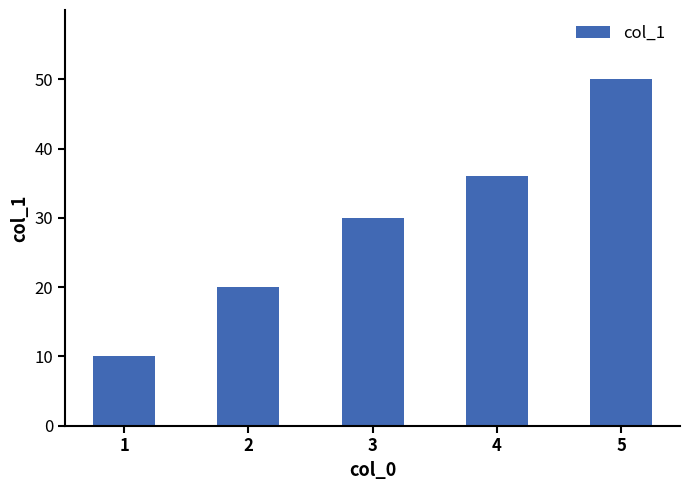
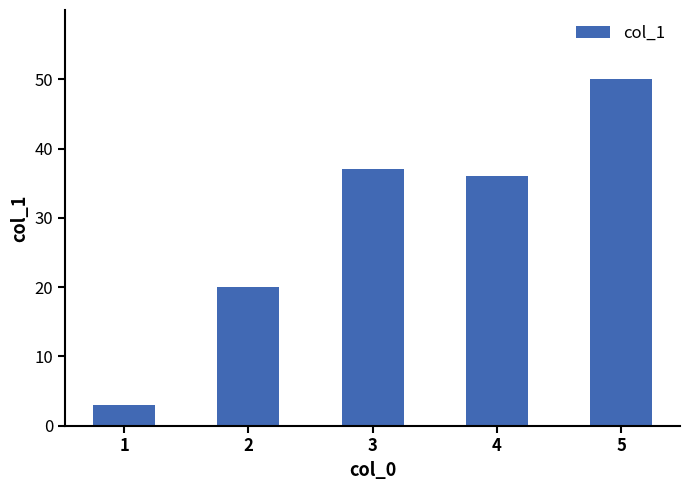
  {
-   "1": 10,
+   "1": 3,
    "2": 20,
-   "3": 30,
+   "3": 37,
    "4": 36,
    "5": 50
  }
